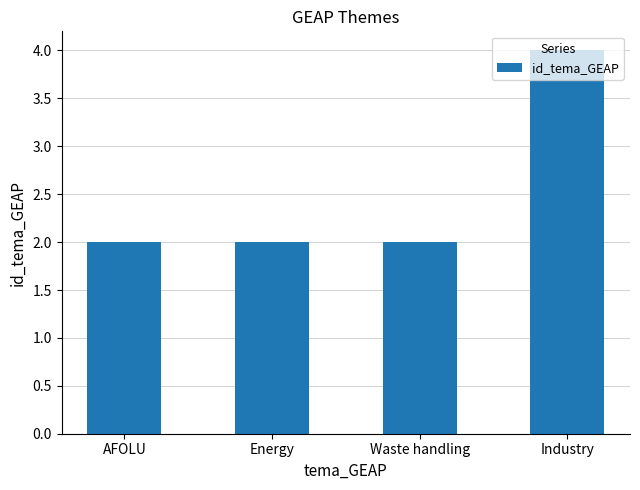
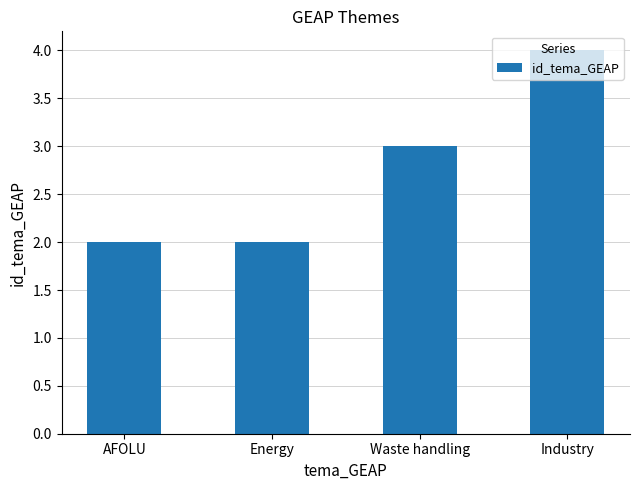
  {
    "AFOLU": 2,
    "Energy": 2,
-   "Waste handling": 2
+   "Waste handling": 3
  }
